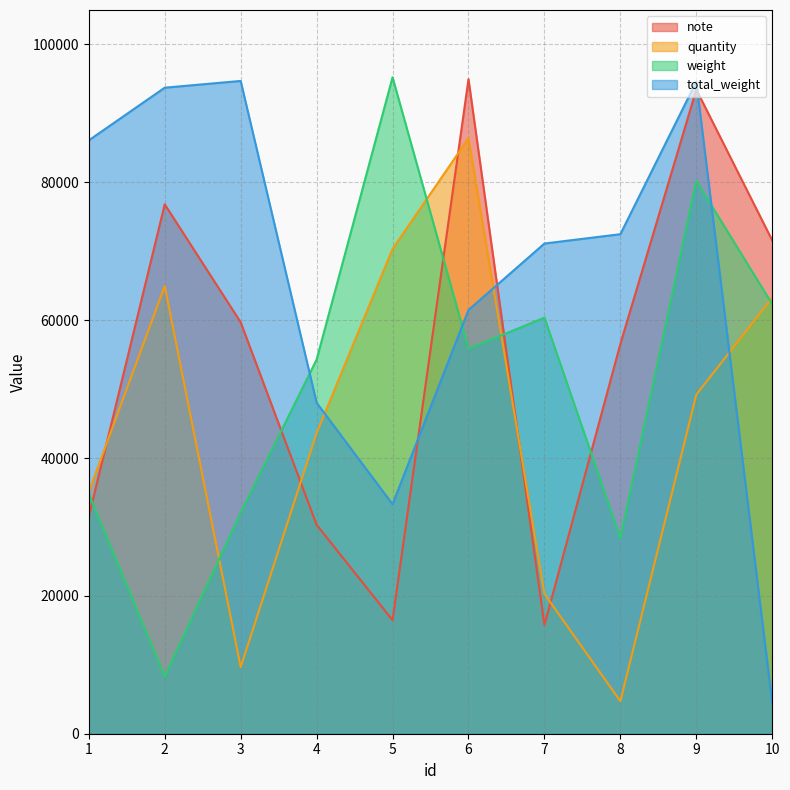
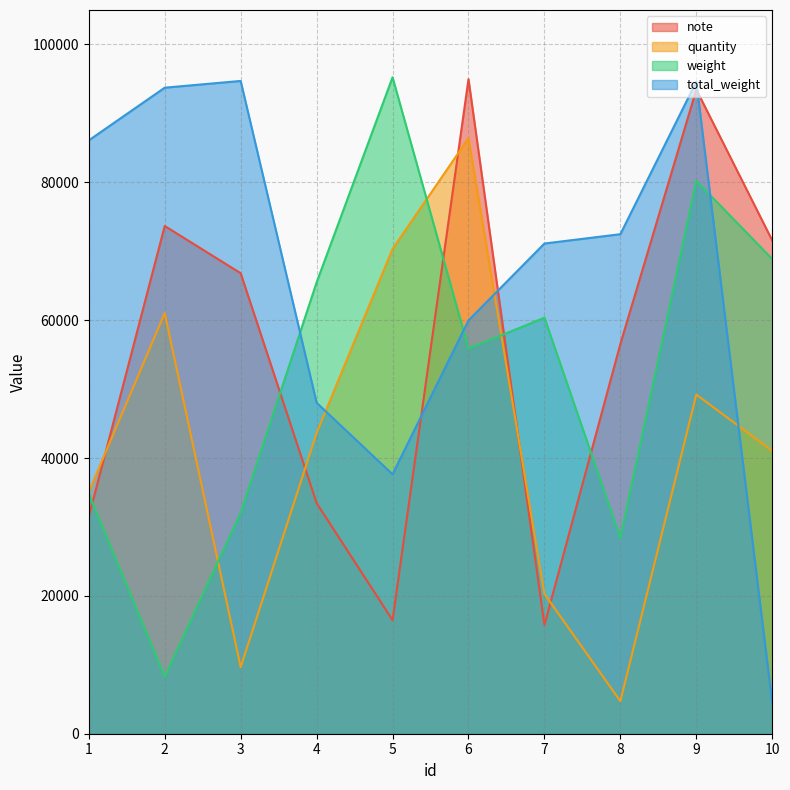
  {
    "note": {
      "1": 31000,
-     "2": 77000,
-     "3": 60000,
-     "4": 30000,
+     "2": 74000,
+     "3": 67000,
+     "4": 33000,
      "5": 16000,
      "6": 95000,
      "7": 16000,
      "8": 57000,
      "10": 72000
    },
    "quantity": {
-     "2": 65000,
+     "2": 61000,
      "3": 10000,
      "4": 44000,
      "5": 70000,
      "6": 86000,
      "7": 20000,
      "8": 5000,
      "9": 49000,
-     "10": 63000
+     "10": 41000
    },
    "weight": {
      "2": 8000,
      "3": 32000,
-     "4": 54000,
+     "4": 65000,
      "5": 95000,
      "6": 56000,
      "7": 60000,
      "8": 28000,
      "9": 80000,
-     "10": 62000
+     "10": 69000
    },
    "total_weight": {
      "1": 86000,
      "2": 94000,
      "3": 95000,
      "4": 48000,
-     "5": 33000,
-     "6": 61000,
+     "5": 38000,
+     "6": 60000,
      "7": 71000,
      "8": 72000,
      "10": 4000
    }
  }
